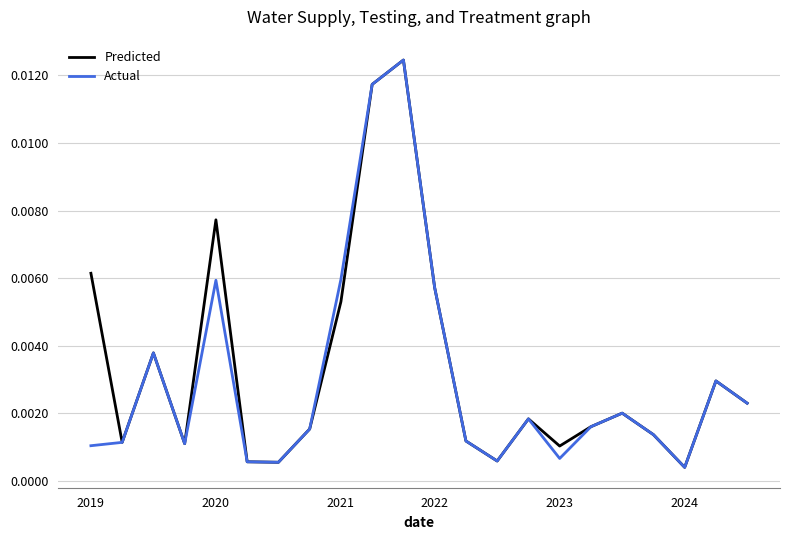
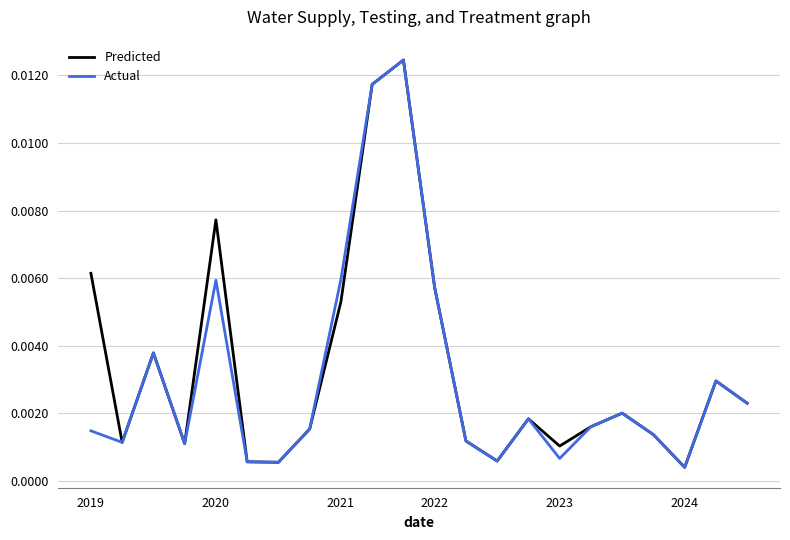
  {
    "Predicted": {
      "2019": 0.0061,
      "2020": 0.0077,
      "2021": 0.0053,
      "2023": 0.0010
    },
    "Actual": {
-     "2019": 0.0010,
+     "2019": 0.0015,
      "2020": 0.0059,
      "2021": 0.0060,
      "2023": 0.0007
    }
  }
